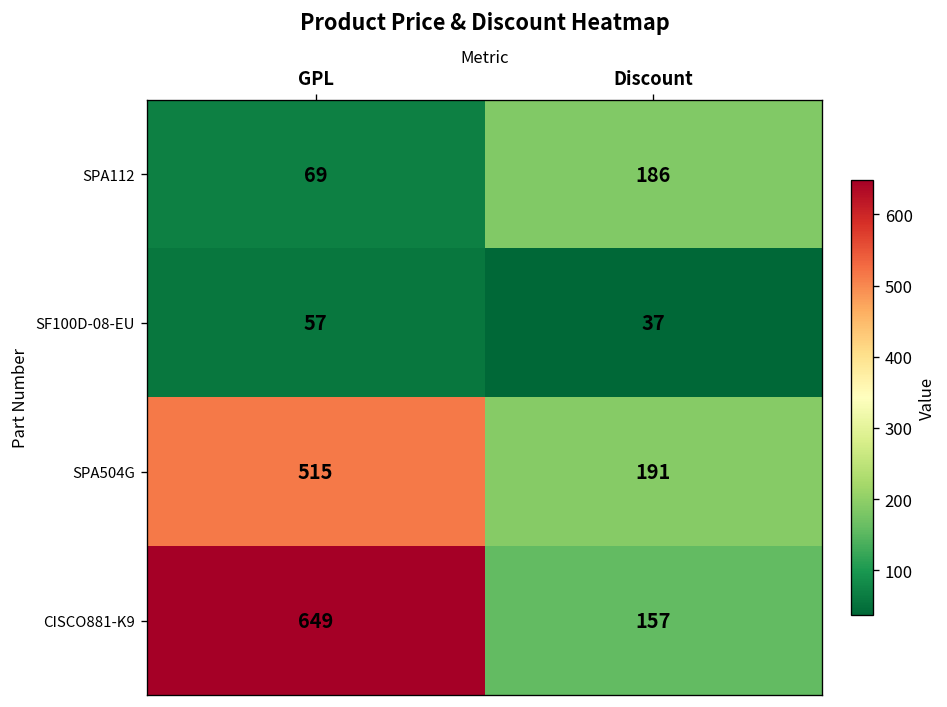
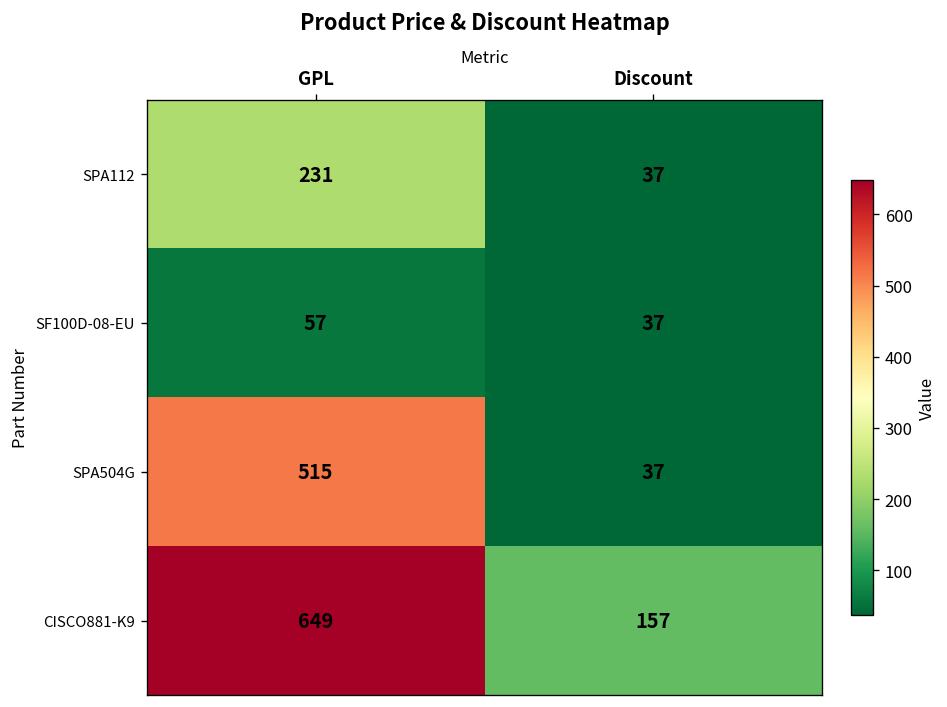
  {
    "SPA112": {
-     "GPL": 69,
-     "Discount": 186
+     "GPL": 231,
+     "Discount": 37
    },
    "SF100D-08-EU": {
      "GPL": 57,
      "Discount": 37
    },
    "SPA504G": {
      "GPL": 515,
-     "Discount": 191
+     "Discount": 37
    },
    "CISCO881-K9": {
      "GPL": 649,
      "Discount": 157
    }
  }
